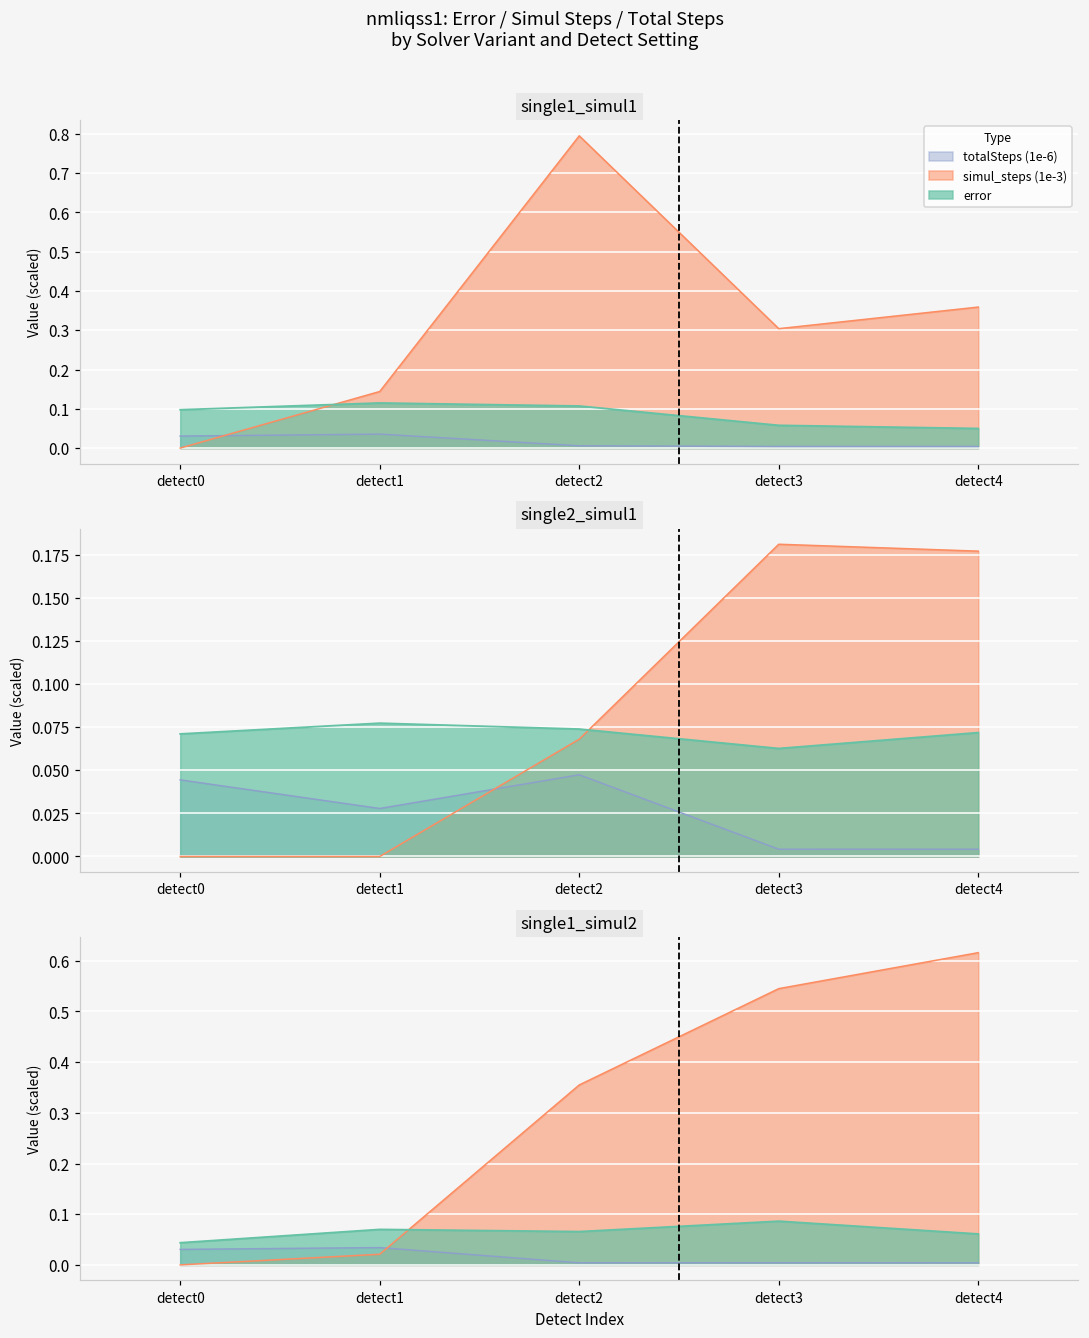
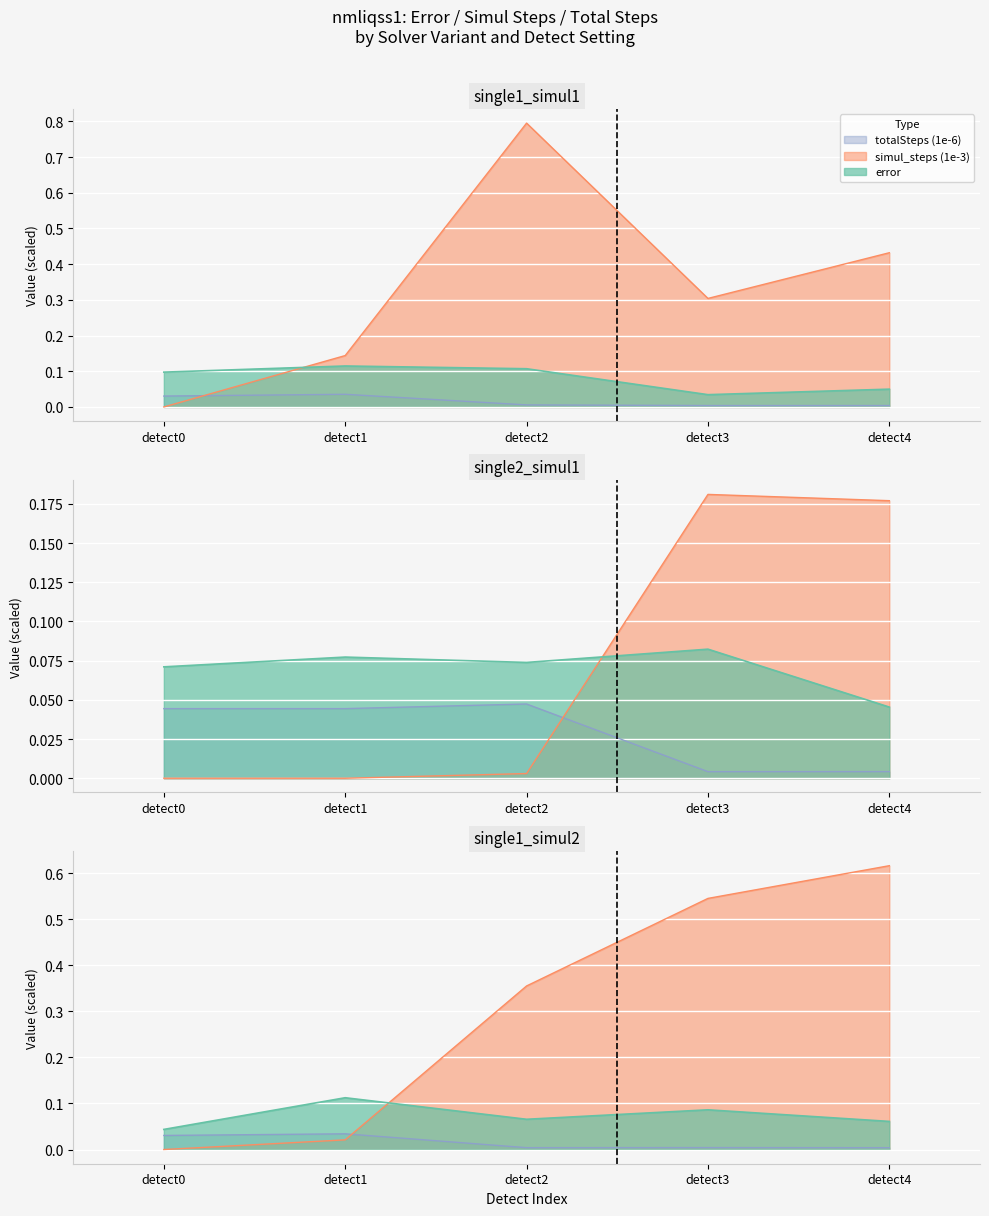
  {
    "single1_simul1": {
      "totalSteps (1e-6)": {
        "detect0": 0.03,
        "detect1": 0.04,
        "detect2": 0.01,
        "detect3": 0.00,
        "detect4": 0.00
      },
      "simul_steps (1e-3)": {
        "detect0": 0.00,
        "detect1": 0.14,
        "detect2": 0.80,
        "detect3": 0.30,
-       "detect4": 0.36
+       "detect4": 0.43
      },
      "error": {
        "detect0": 0.10,
        "detect1": 0.11,
        "detect2": 0.11,
-       "detect3": 0.06,
+       "detect3": 0.03,
        "detect4": 0.05
      }
    },
    "single2_simul1": {
      "totalSteps (1e-6)": {
        "detect0": 0.044,
-       "detect1": 0.028,
+       "detect1": 0.044,
        "detect2": 0.047,
        "detect3": 0.004,
        "detect4": 0.004
      },
      "simul_steps (1e-3)": {
        "detect0": 0.000,
        "detect1": 0.000,
-       "detect2": 0.068,
+       "detect2": 0.003,
        "detect3": 0.181,
        "detect4": 0.177
      },
      "error": {
        "detect0": 0.071,
        "detect1": 0.077,
        "detect2": 0.074,
-       "detect3": 0.063,
-       "detect4": 0.072
+       "detect3": 0.082,
+       "detect4": 0.045
      }
    },
    "single1_simul2": {
      "totalSteps (1e-6)": {
        "detect0": 0.03,
        "detect1": 0.03,
        "detect2": 0.00,
        "detect3": 0.00,
        "detect4": 0.00
      },
      "simul_steps (1e-3)": {
        "detect0": 0.00,
        "detect1": 0.02,
        "detect2": 0.36,
        "detect3": 0.55,
        "detect4": 0.62
      },
      "error": {
        "detect0": 0.04,
-       "detect1": 0.07,
+       "detect1": 0.11,
        "detect2": 0.07,
        "detect3": 0.09,
        "detect4": 0.06
      }
    }
  }
